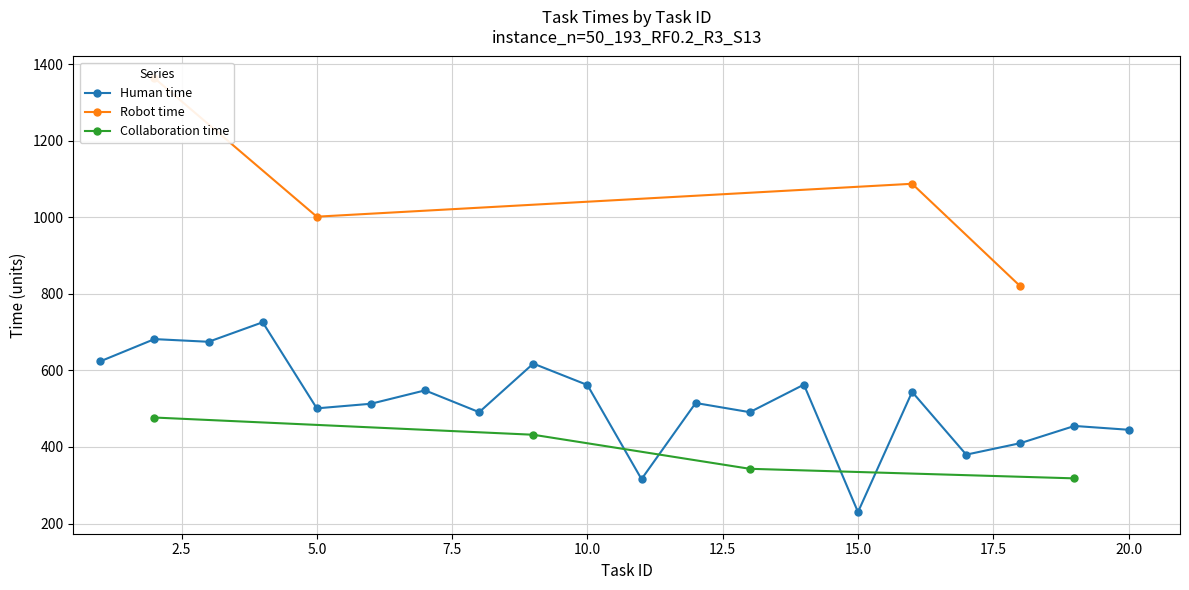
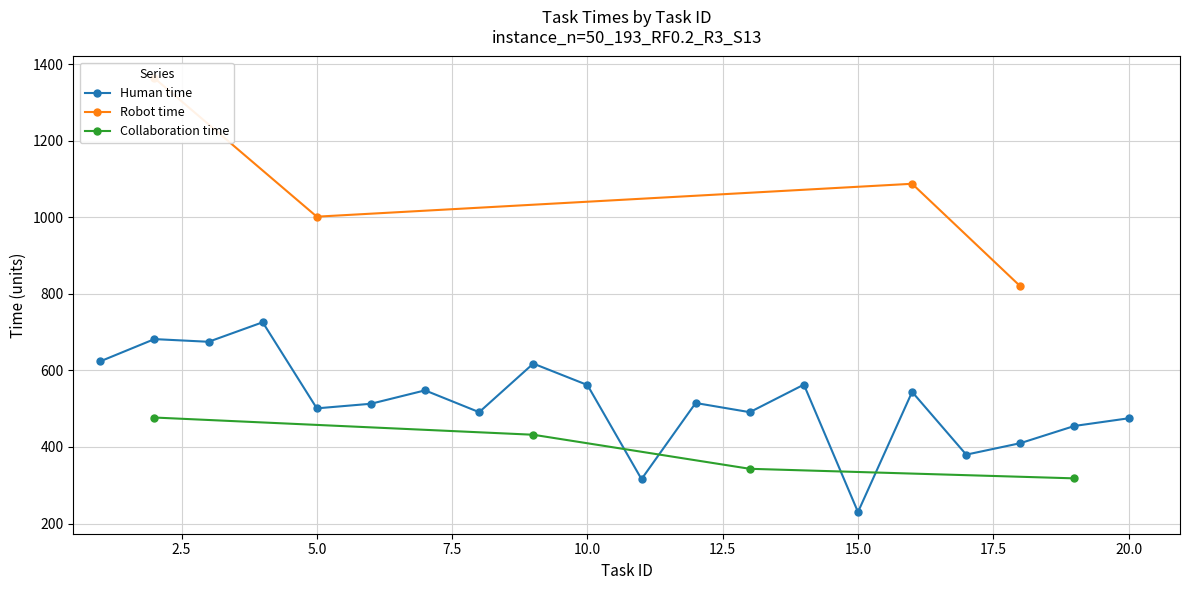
  {
    "Human time": {
      "5.0": 500,
      "10.0": 560,
      "15.0": 230,
-     "20.0": 450
+     "20.0": 480
    },
    "Robot time": {
      "5.0": 1000
    }
  }
